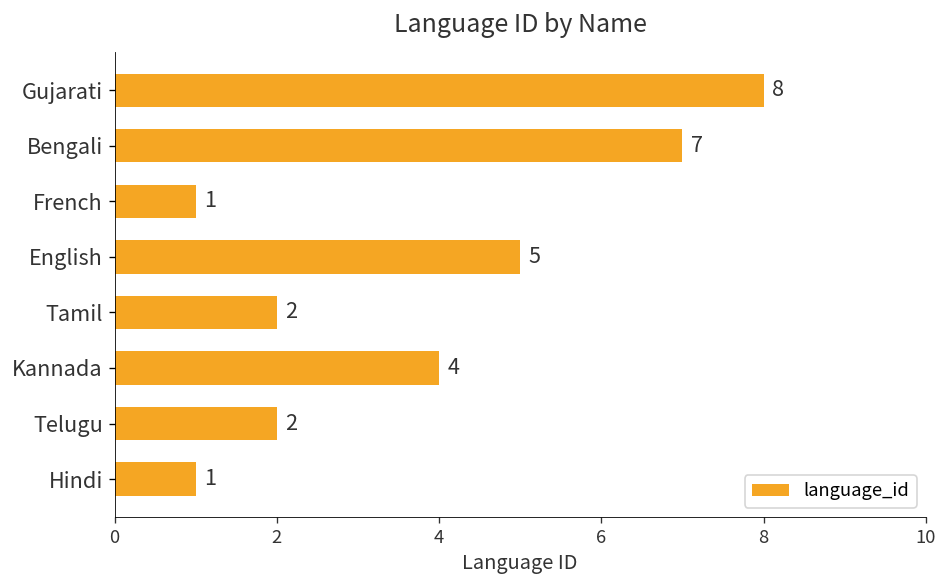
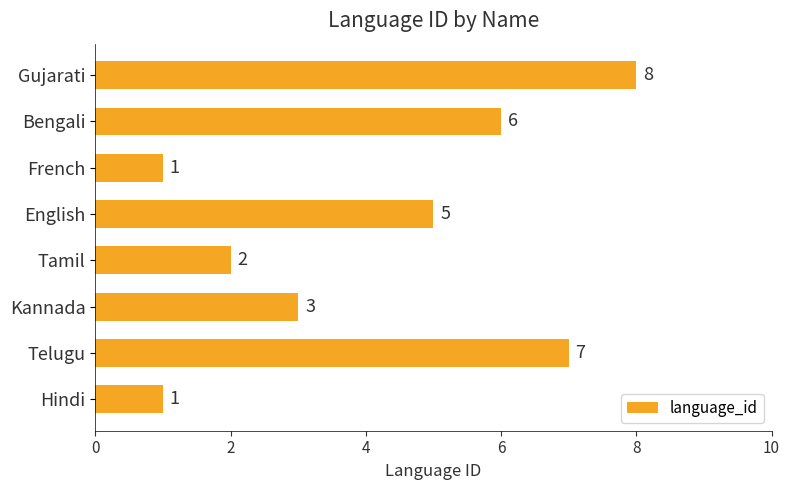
  {
    "Gujarati": 8,
-   "Bengali": 7,
+   "Bengali": 6,
    "French": 1,
    "English": 5,
    "Tamil": 2,
-   "Kannada": 4,
-   "Telugu": 2,
+   "Kannada": 3,
+   "Telugu": 7,
    "Hindi": 1
  }
